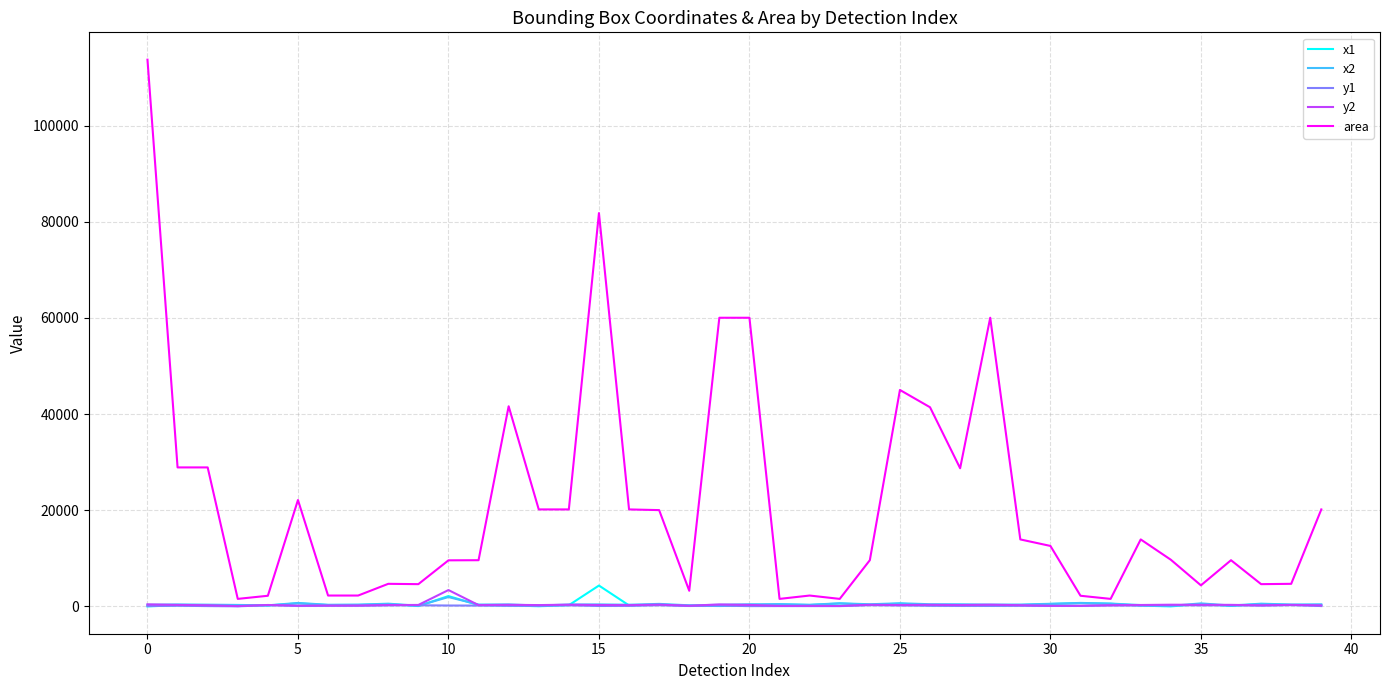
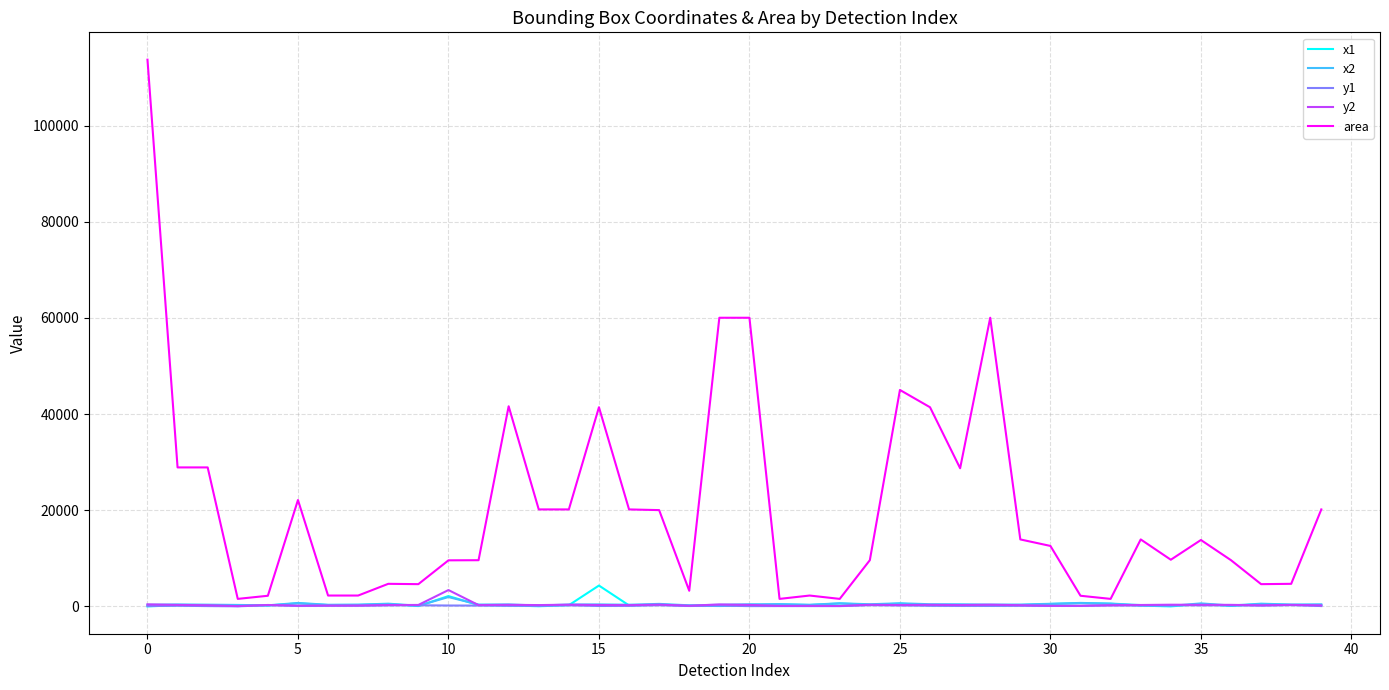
  {
    "x1": {
      "15": 4000
    },
    "y1": {
      "10": 0
    },
    "y2": {
      "10": 3000
    },
    "area": {
      "0": 114000,
      "5": 22000,
      "10": 10000,
-     "15": 82000,
+     "15": 41000,
      "20": 60000,
      "25": 45000,
      "30": 13000,
-     "35": 4000
+     "35": 14000
    }
  }
